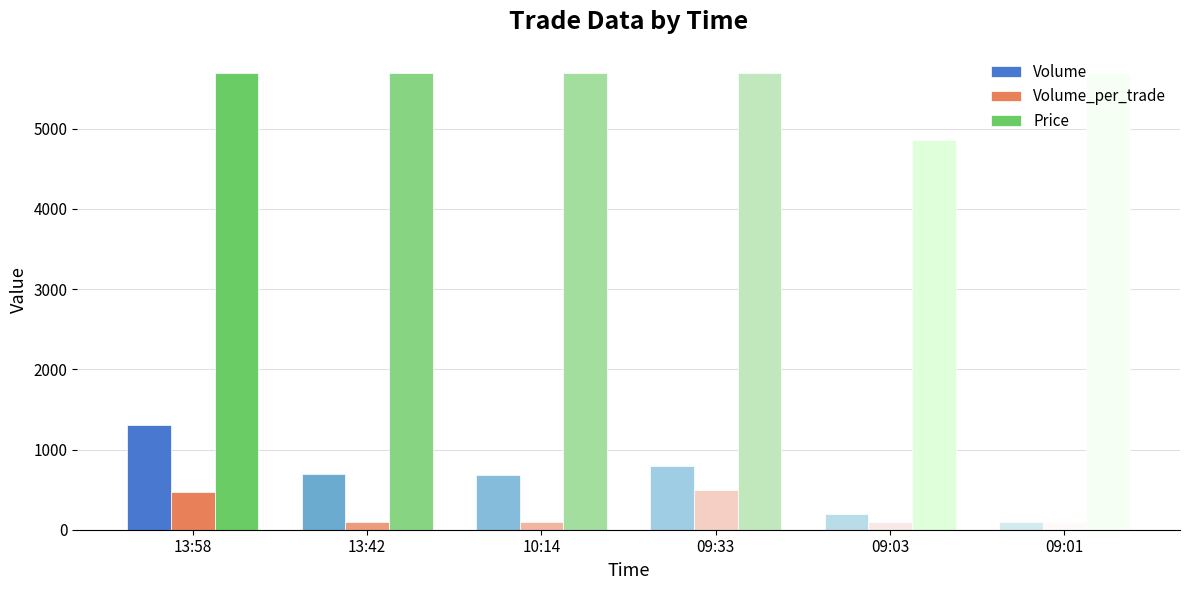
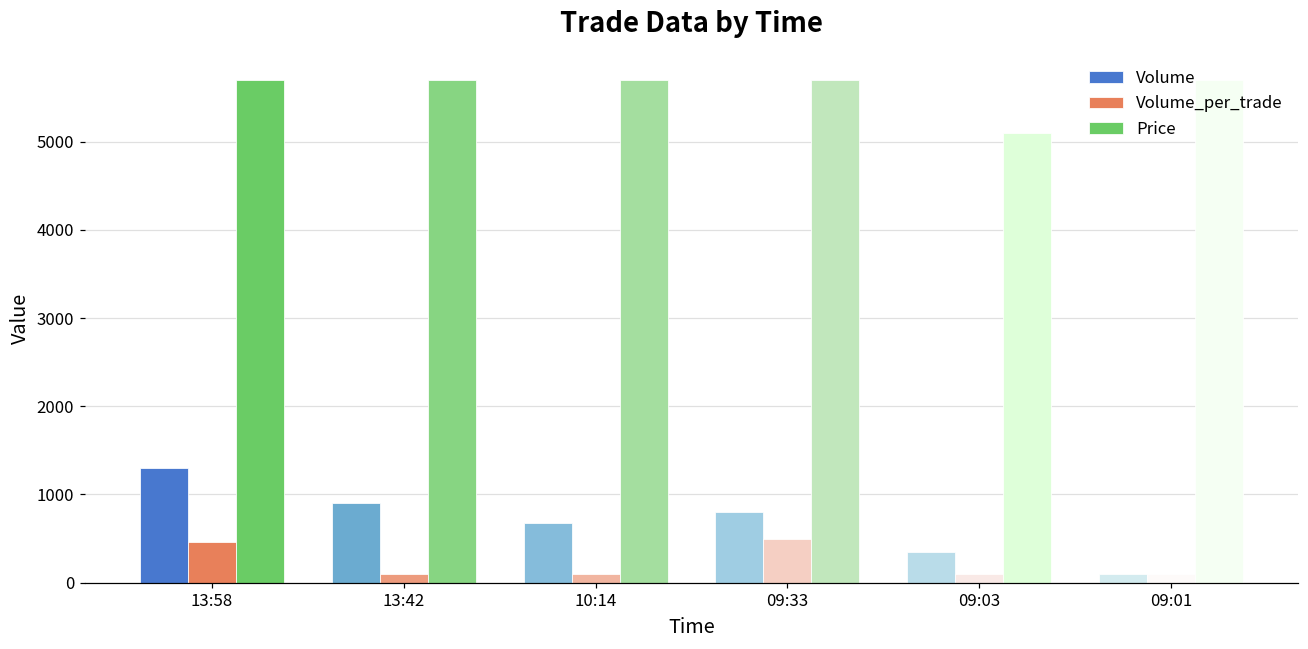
  {
    "Volume": {
      "13:58": 1300,
-     "13:42": 700,
+     "13:42": 900,
      "10:14": 700,
      "09:33": 800,
-     "09:03": 200,
+     "09:03": 400,
      "09:01": 100
    },
    "Volume_per_trade": {
      "13:58": 500,
      "13:42": 100,
      "10:14": 100,
      "09:33": 500,
      "09:03": 100,
      "09:01": 100
    },
    "Price": {
      "13:58": 5700,
      "13:42": 5700,
      "10:14": 5700,
      "09:33": 5700,
-     "09:03": 4900,
+     "09:03": 5100,
      "09:01": 5700
    }
  }
